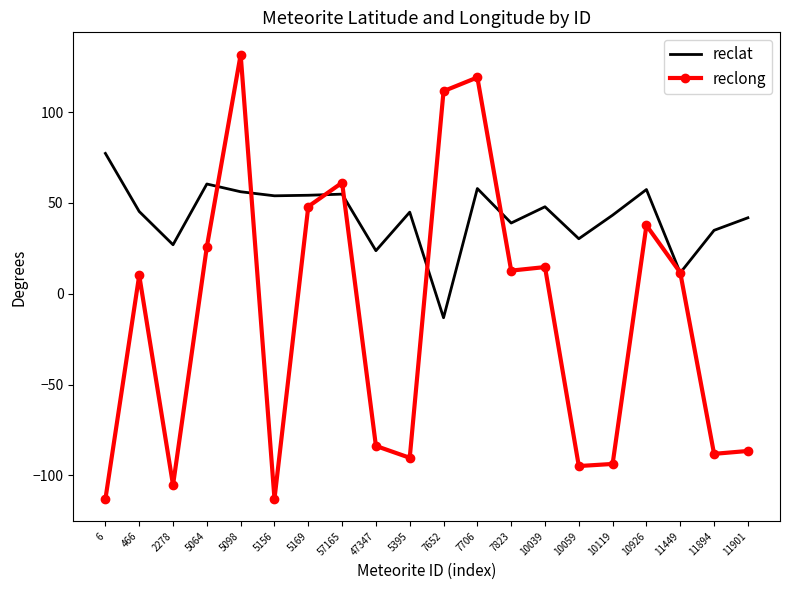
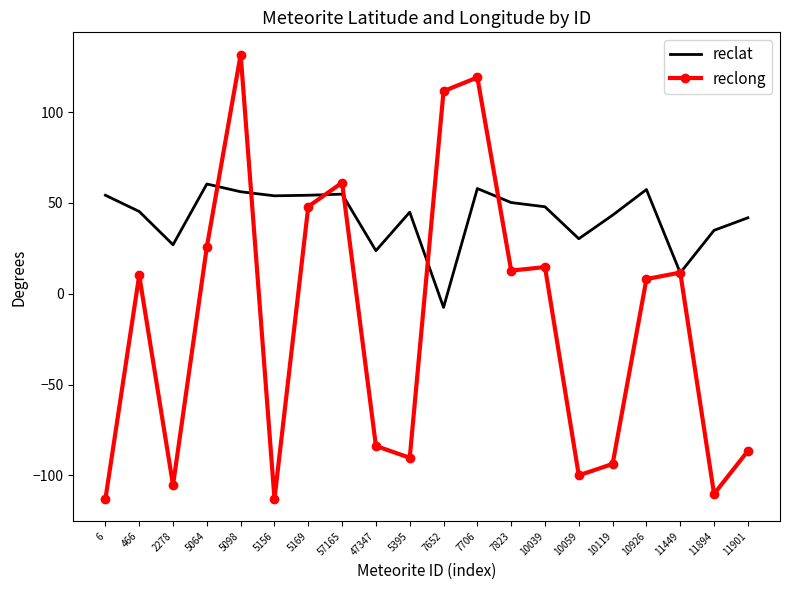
  {
    "reclat": {
-     "6": 77,
+     "6": 54,
      "466": 45,
      "2278": 27,
      "5064": 60,
      "5098": 56,
      "5156": 54,
      "5169": 54,
      "57165": 55,
      "47347": 24,
      "5395": 45,
-     "7652": -13,
+     "7652": -8,
      "7706": 58,
-     "7823": 39,
+     "7823": 50,
      "10039": 48,
      "10059": 30,
      "10119": 43,
      "10926": 57,
      "11894": 35,
      "11901": 42
    },
    "reclong": {
      "6": -113,
      "466": 10,
      "2278": -105,
      "5064": 26,
      "5098": 132,
      "5156": -113,
      "5169": 48,
      "57165": 61,
      "47347": -84,
      "5395": -90,
      "7652": 112,
      "7706": 119,
      "7823": 13,
      "10039": 15,
-     "10059": -95,
+     "10059": -100,
      "10119": -94,
-     "10926": 38,
-     "11894": -88,
+     "10926": 8,
+     "11894": -110,
      "11901": -87
    }
  }
